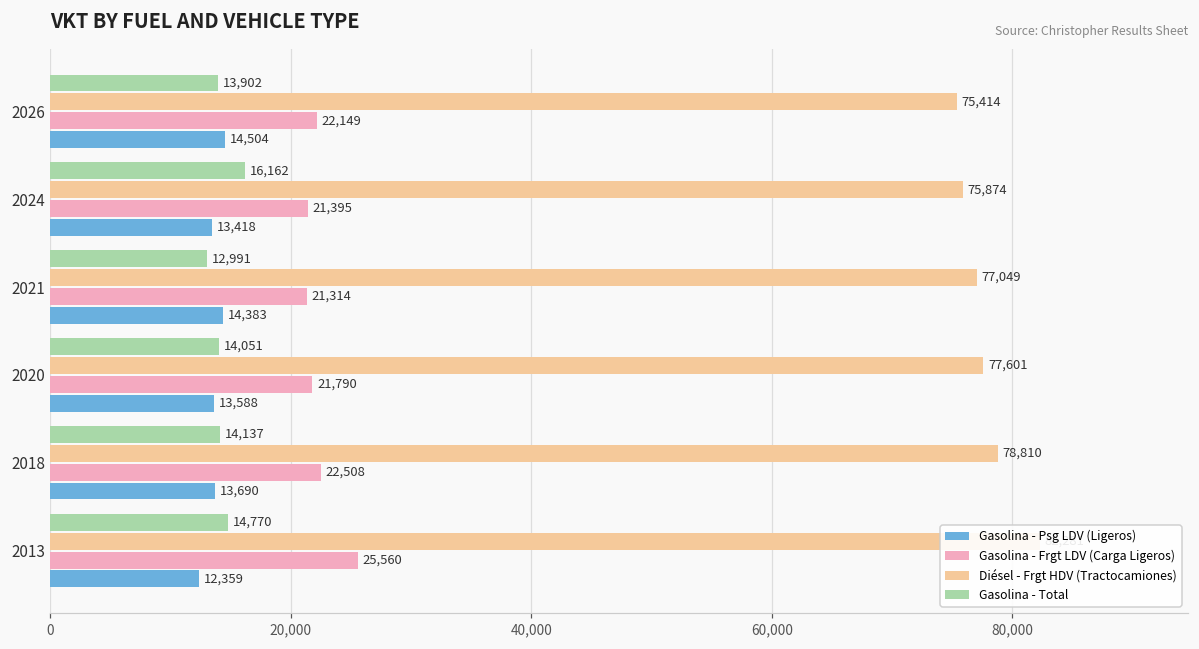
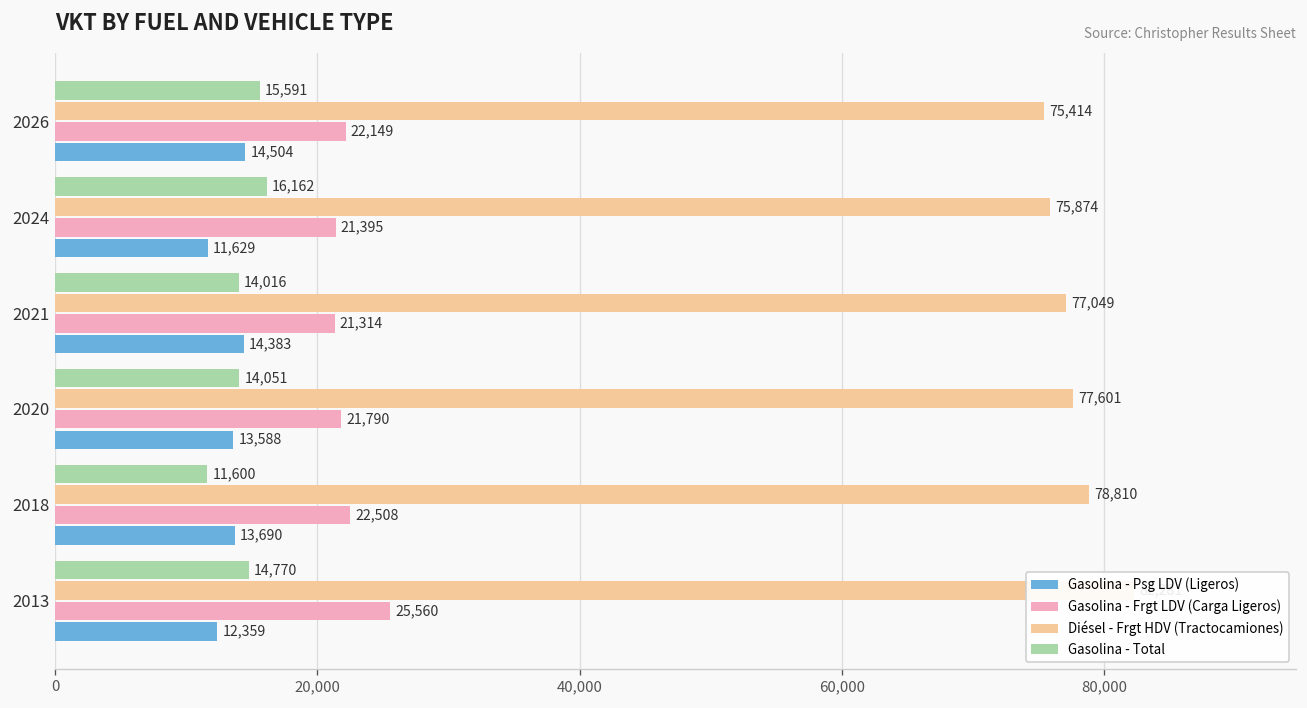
  {
    "Gasolina - Psg LDV (Ligeros)": {
      "2026": "14,504",
-     "2024": "13,418",
+     "2024": "11,629",
      "2021": "14,383",
      "2020": "13,588",
      "2018": "13,690",
      "2013": "12,359"
    },
    "Gasolina - Total": {
-     "2026": "13,902",
+     "2026": "15,591",
      "2024": "16,162",
-     "2021": "12,991",
+     "2021": "14,016",
      "2020": "14,051",
-     "2018": "14,137",
+     "2018": "11,600",
      "2013": "14,770"
    }
  }
